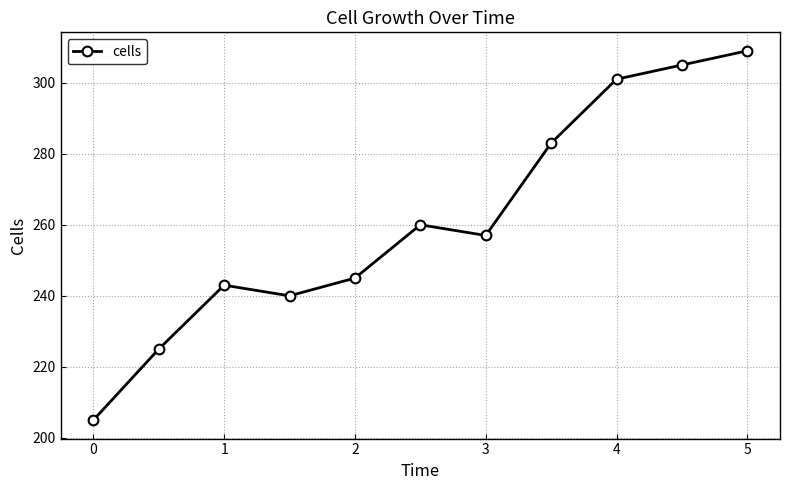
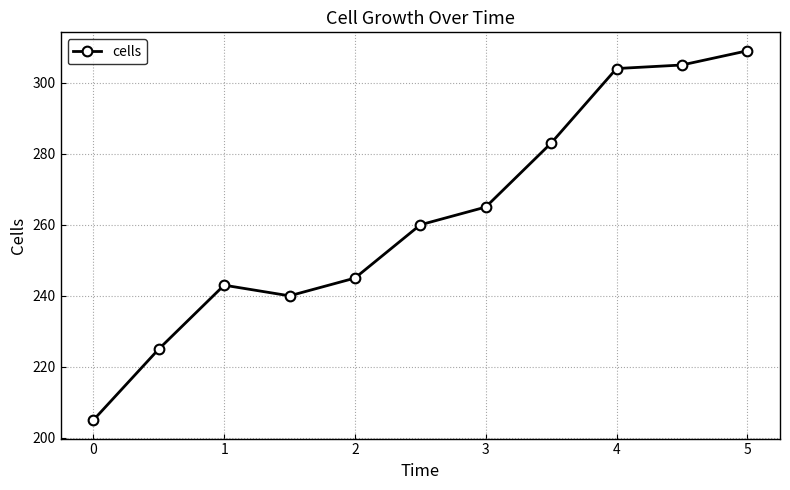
  {
    "0": 205,
    "1": 243,
    "2": 245,
-   "3": 257,
-   "4": 301,
+   "3": 265,
+   "4": 304,
    "5": 309
  }
